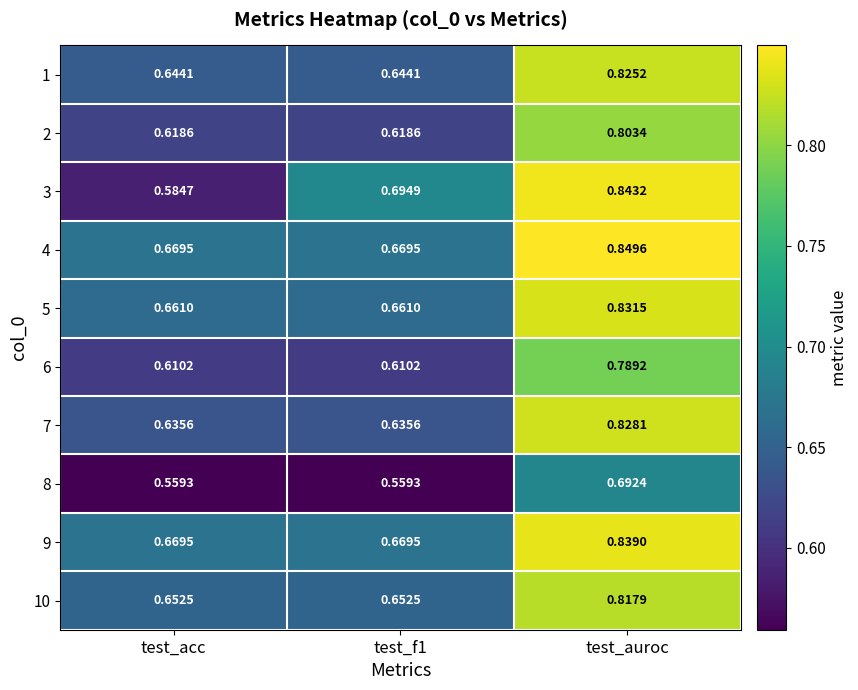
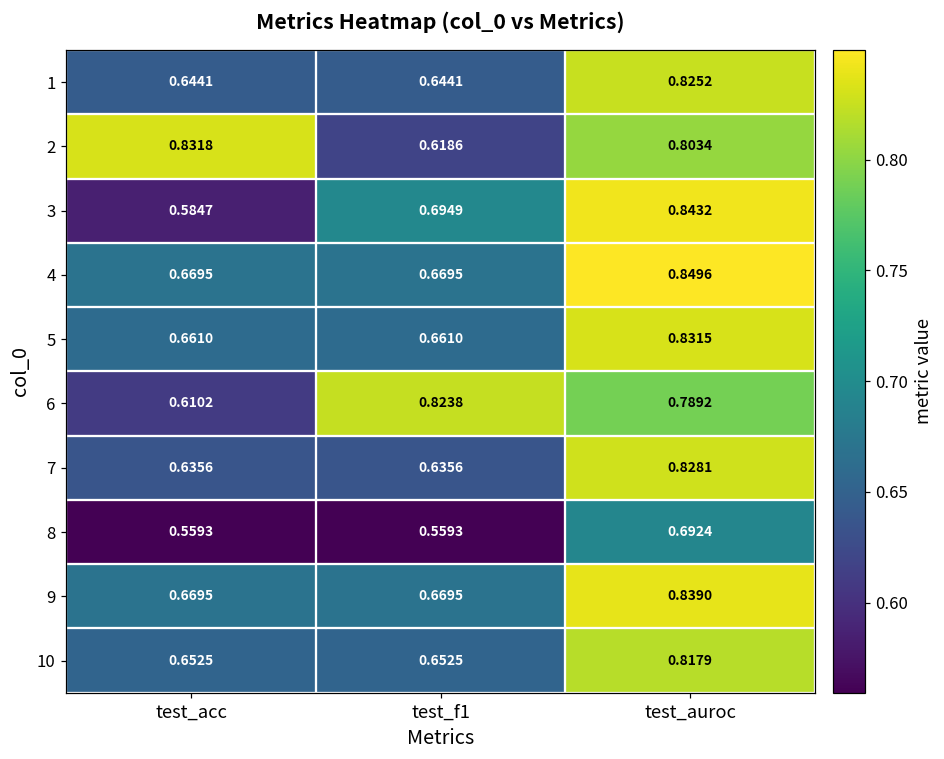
  {
    "1": {
      "test_acc": 0.6441,
      "test_f1": 0.6441,
      "test_auroc": 0.8252
    },
    "2": {
-     "test_acc": 0.6186,
+     "test_acc": 0.8318,
      "test_f1": 0.6186,
      "test_auroc": 0.8034
    },
    "3": {
      "test_acc": 0.5847,
      "test_f1": 0.6949,
      "test_auroc": 0.8432
    },
    "4": {
      "test_acc": 0.6695,
      "test_f1": 0.6695,
      "test_auroc": 0.8496
    },
    "5": {
      "test_acc": 0.6610,
      "test_f1": 0.6610,
      "test_auroc": 0.8315
    },
    "6": {
      "test_acc": 0.6102,
-     "test_f1": 0.6102,
+     "test_f1": 0.8238,
      "test_auroc": 0.7892
    },
    "7": {
      "test_acc": 0.6356,
      "test_f1": 0.6356,
      "test_auroc": 0.8281
    },
    "8": {
      "test_acc": 0.5593,
      "test_f1": 0.5593,
      "test_auroc": 0.6924
    },
    "9": {
      "test_acc": 0.6695,
      "test_f1": 0.6695,
      "test_auroc": 0.8390
    },
    "10": {
      "test_acc": 0.6525,
      "test_f1": 0.6525,
      "test_auroc": 0.8179
    }
  }
